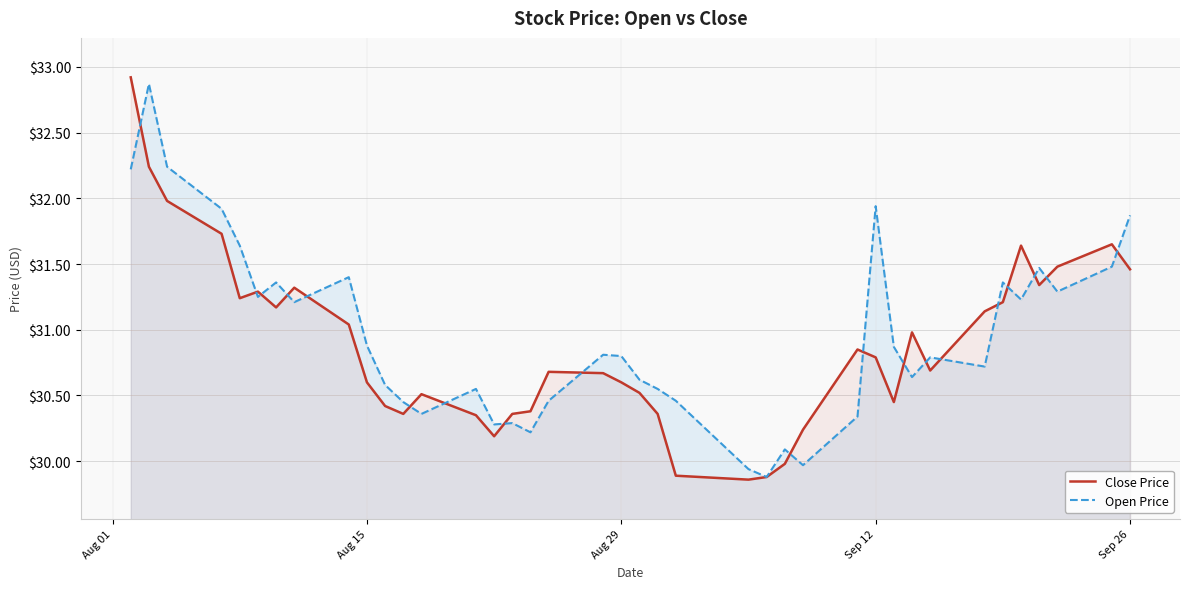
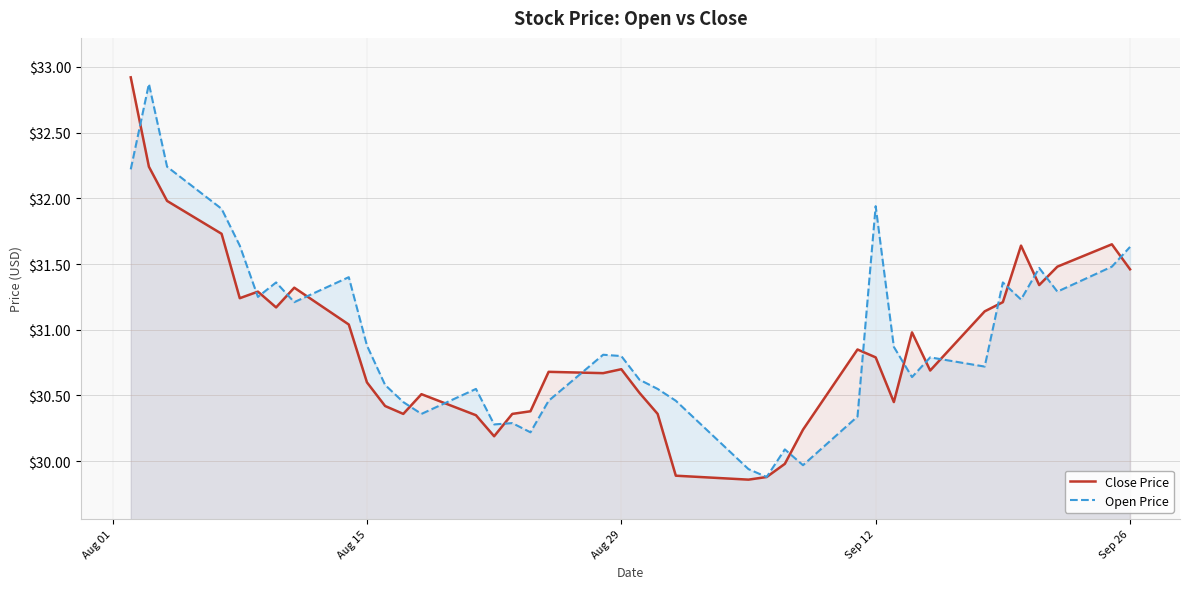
  {
    "Close Price": {
      "Aug 15": "$30.6",
-     "Aug 29": "$30.6",
+     "Aug 29": "$30.7",
      "Sep 12": "$30.8",
      "Sep 26": "$31.46"
    },
    "Open Price": {
      "Aug 15": "$30.88",
      "Aug 29": "$30.80",
      "Sep 12": "$31.94",
-     "Sep 26": "$31.87"
+     "Sep 26": "$31.63"
    }
  }
